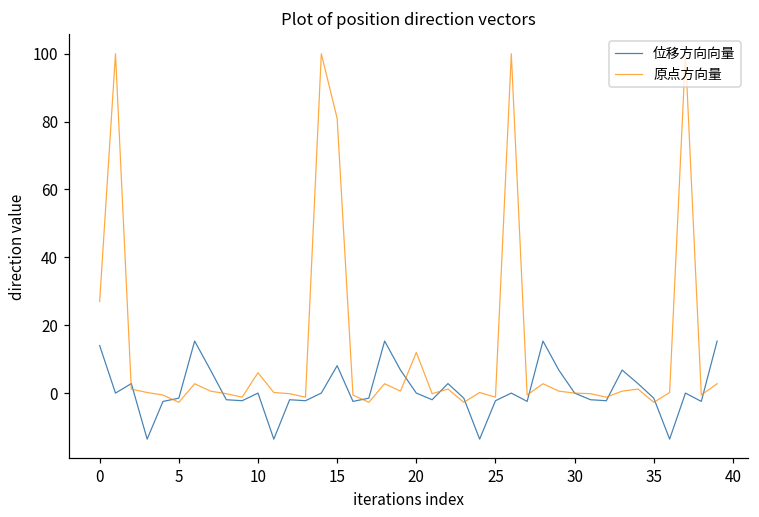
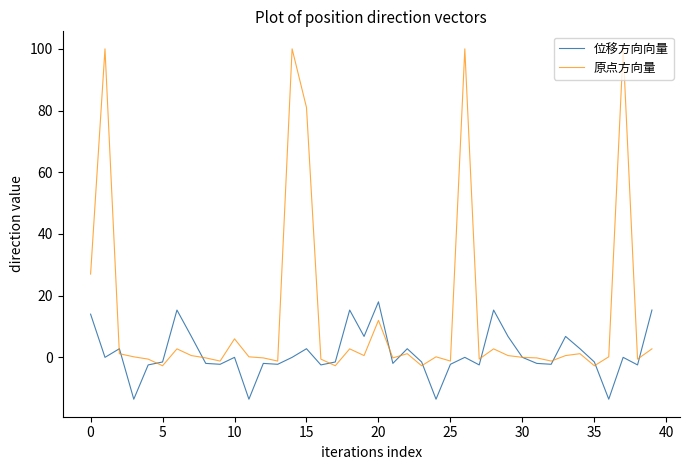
  {
    "位移方向向量": {
      "0": 14,
      "5": -2,
      "10": 0,
-     "15": 8,
-     "20": 0,
+     "15": 3,
+     "20": 18,
      "25": -2,
      "35": -2
    },
    "原点方向量": {
      "0": 27,
      "5": -3,
      "10": 6,
      "15": 81,
      "20": 12,
      "25": -1,
      "35": -3
    }
  }
